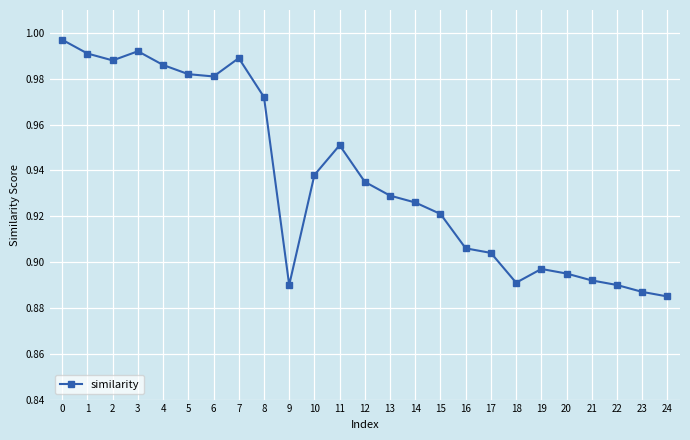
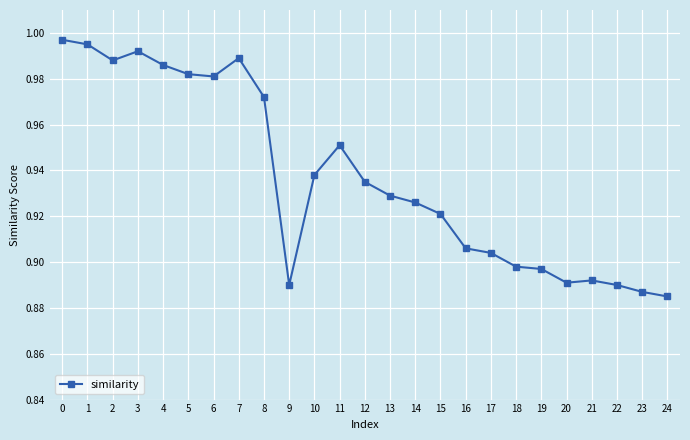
  {
    "0": 0.997,
-   "1": 0.991,
+   "1": 0.995,
    "2": 0.988,
    "3": 0.992,
    "4": 0.986,
    "5": 0.982,
    "6": 0.981,
    "7": 0.989,
    "8": 0.972,
    "9": 0.890,
    "10": 0.938,
    "11": 0.951,
    "12": 0.935,
    "13": 0.929,
    "14": 0.926,
    "15": 0.921,
    "16": 0.906,
    "17": 0.904,
-   "18": 0.891,
+   "18": 0.898,
    "19": 0.897,
-   "20": 0.895,
+   "20": 0.891,
    "21": 0.892,
    "22": 0.890,
    "23": 0.887,
    "24": 0.885
  }
